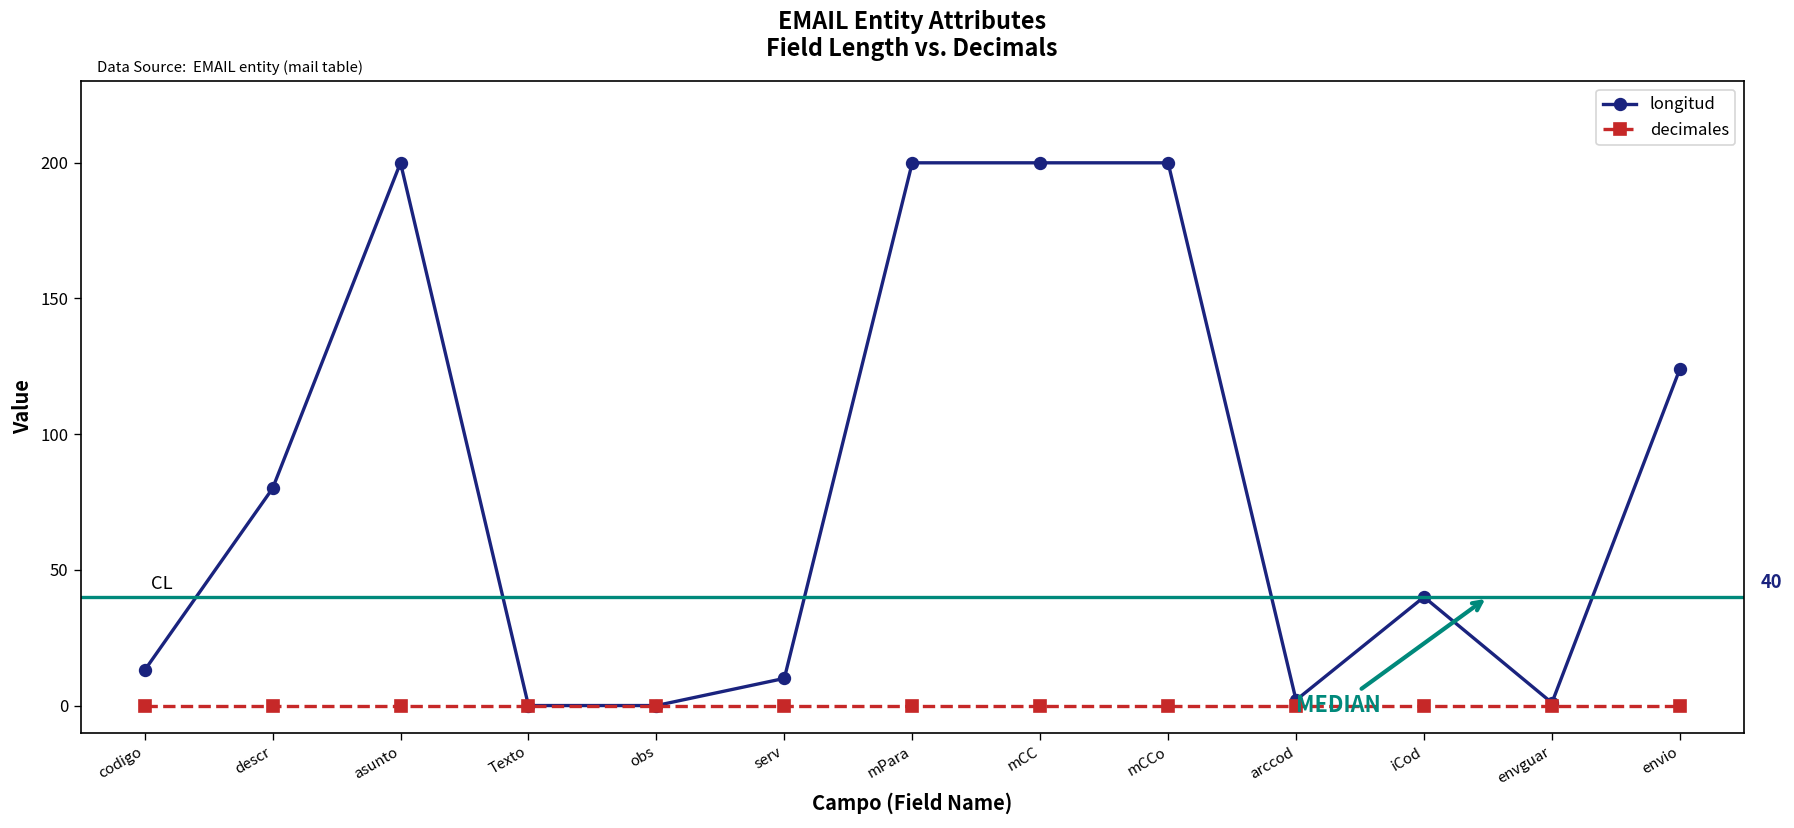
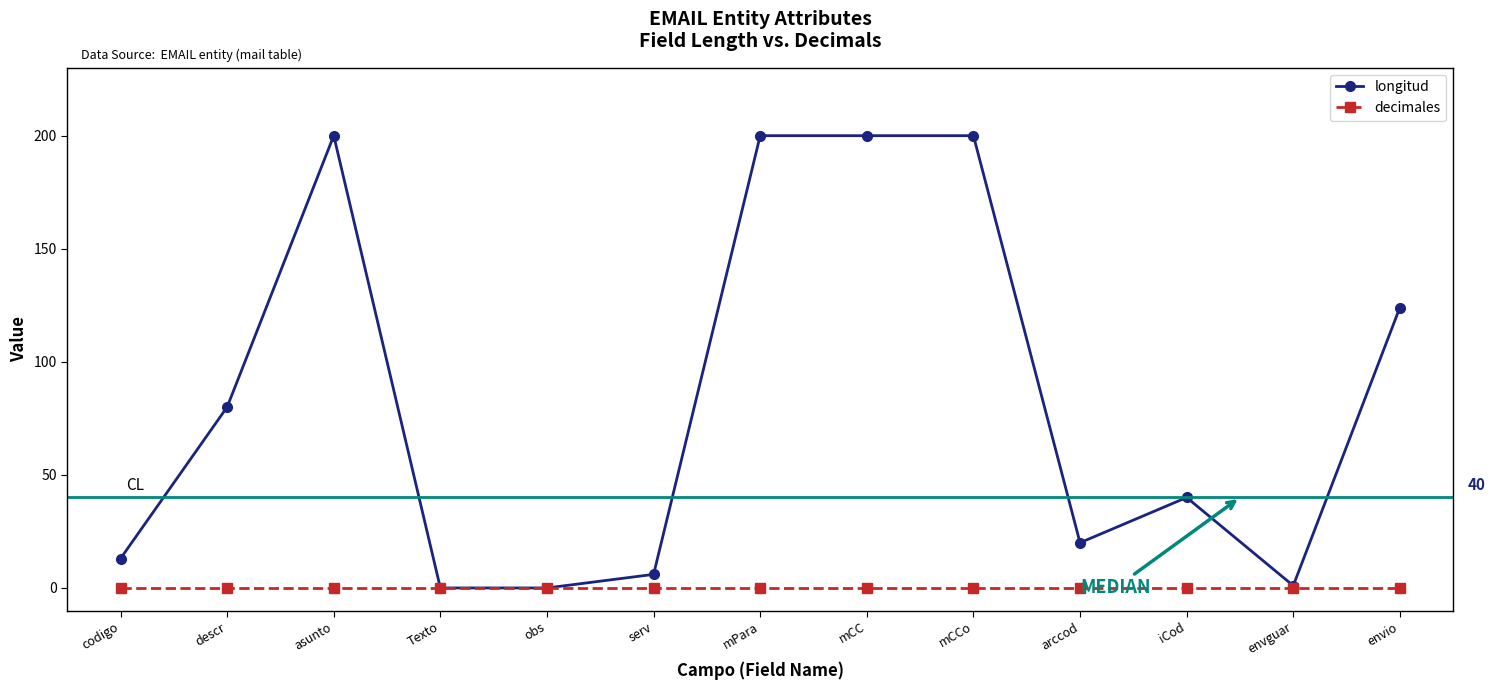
  {
    "longitud": {
      "codigo": 13,
      "descr": 80,
      "asunto": 200,
-     "serv": 10,
+     "serv": 6,
      "mPara": 200,
      "mCC": 200,
      "mCCo": 200,
-     "arccod": 2,
+     "arccod": 20,
      "iCod": 40,
      "envio": 124
    },
    "decimales": {
      "codigo": 0,
      "descr": 0,
      "asunto": 0,
      "serv": 0,
      "mPara": 0,
      "mCC": 0,
      "mCCo": 0,
      "arccod": 0,
      "iCod": 0,
      "envio": 0
    }
  }
